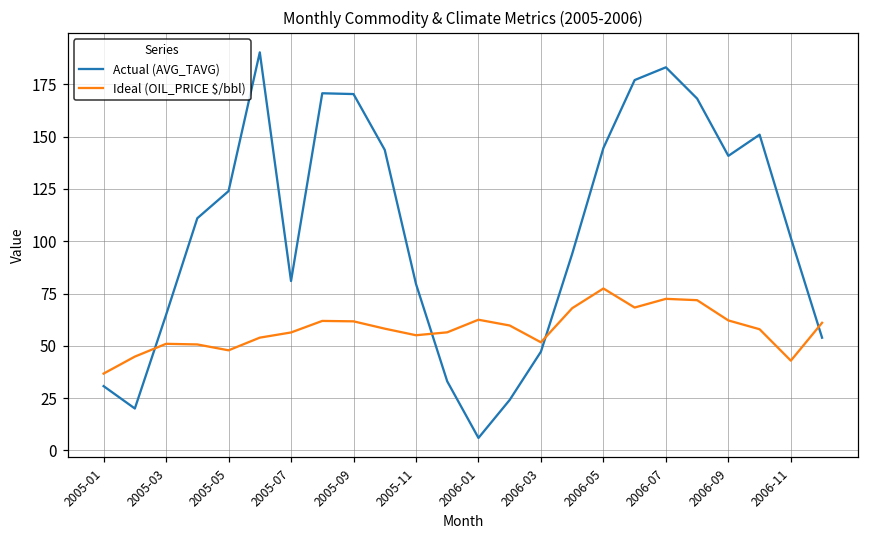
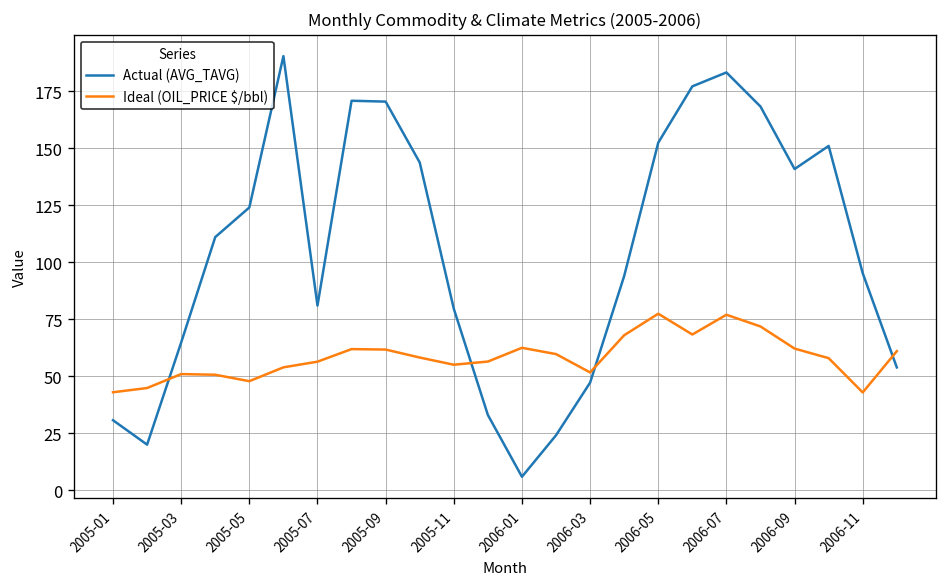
  {
    "Actual (AVG_TAVG)": {
      "2005-01": 31,
      "2005-03": 65,
      "2005-05": 124,
      "2005-07": 81,
      "2005-09": 170,
      "2005-11": 80,
      "2006-01": 6,
      "2006-03": 47,
-     "2006-05": 145,
+     "2006-05": 152,
      "2006-07": 183,
      "2006-09": 141,
-     "2006-11": 102
+     "2006-11": 95
    },
    "Ideal (OIL_PRICE $/bbl)": {
-     "2005-01": 37,
+     "2005-01": 43,
      "2005-03": 51,
      "2005-05": 48,
      "2005-07": 56,
      "2005-09": 62,
      "2005-11": 55,
      "2006-01": 62,
      "2006-03": 52,
      "2006-05": 77,
-     "2006-07": 72,
+     "2006-07": 77,
      "2006-09": 62,
      "2006-11": 43
    }
  }
